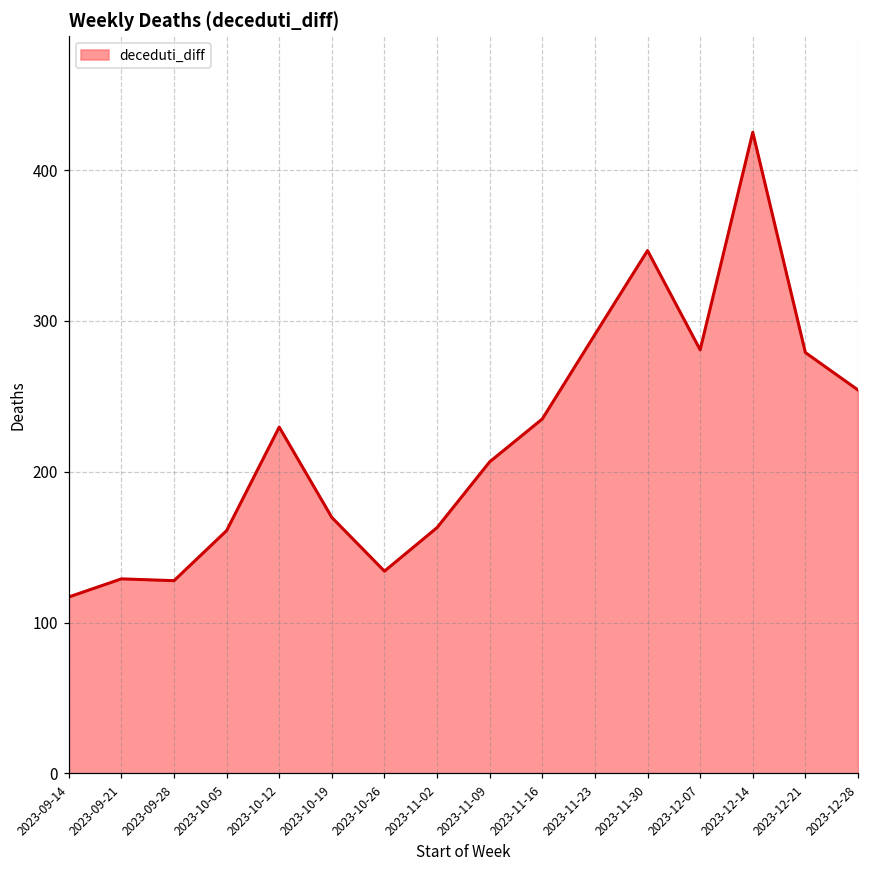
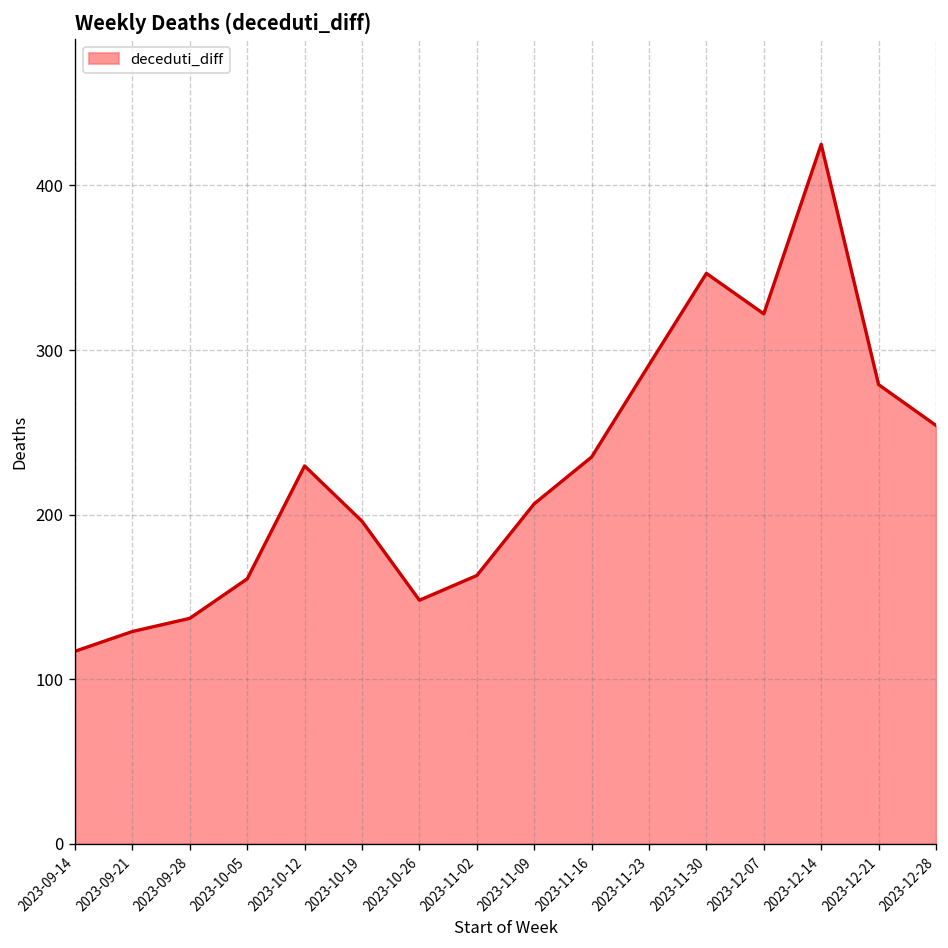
  {
    "2023-09-14": 117,
    "2023-09-21": 129,
-   "2023-09-28": 128,
+   "2023-09-28": 137,
    "2023-10-05": 161,
    "2023-10-12": 230,
-   "2023-10-19": 170,
-   "2023-10-26": 134,
+   "2023-10-19": 196,
+   "2023-10-26": 148,
    "2023-11-02": 163,
    "2023-11-09": 207,
    "2023-11-16": 235,
    "2023-11-23": 291,
    "2023-11-30": 347,
-   "2023-12-07": 281,
+   "2023-12-07": 322,
    "2023-12-14": 425,
    "2023-12-21": 279,
    "2023-12-28": 254
  }
